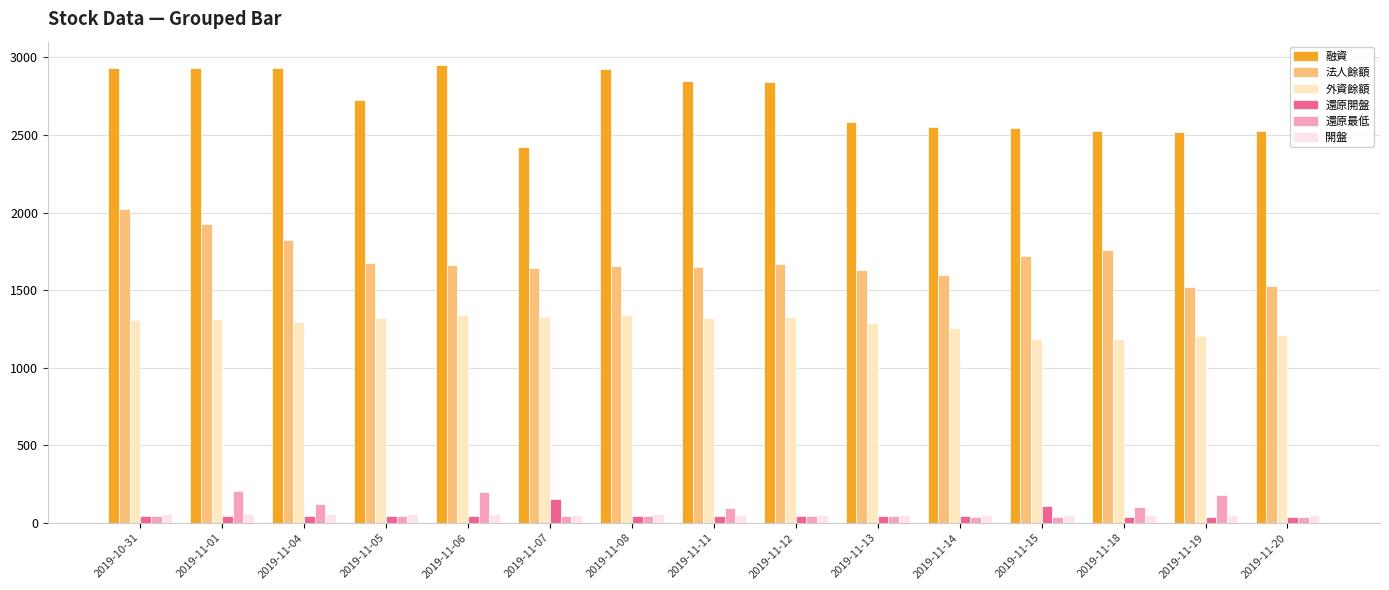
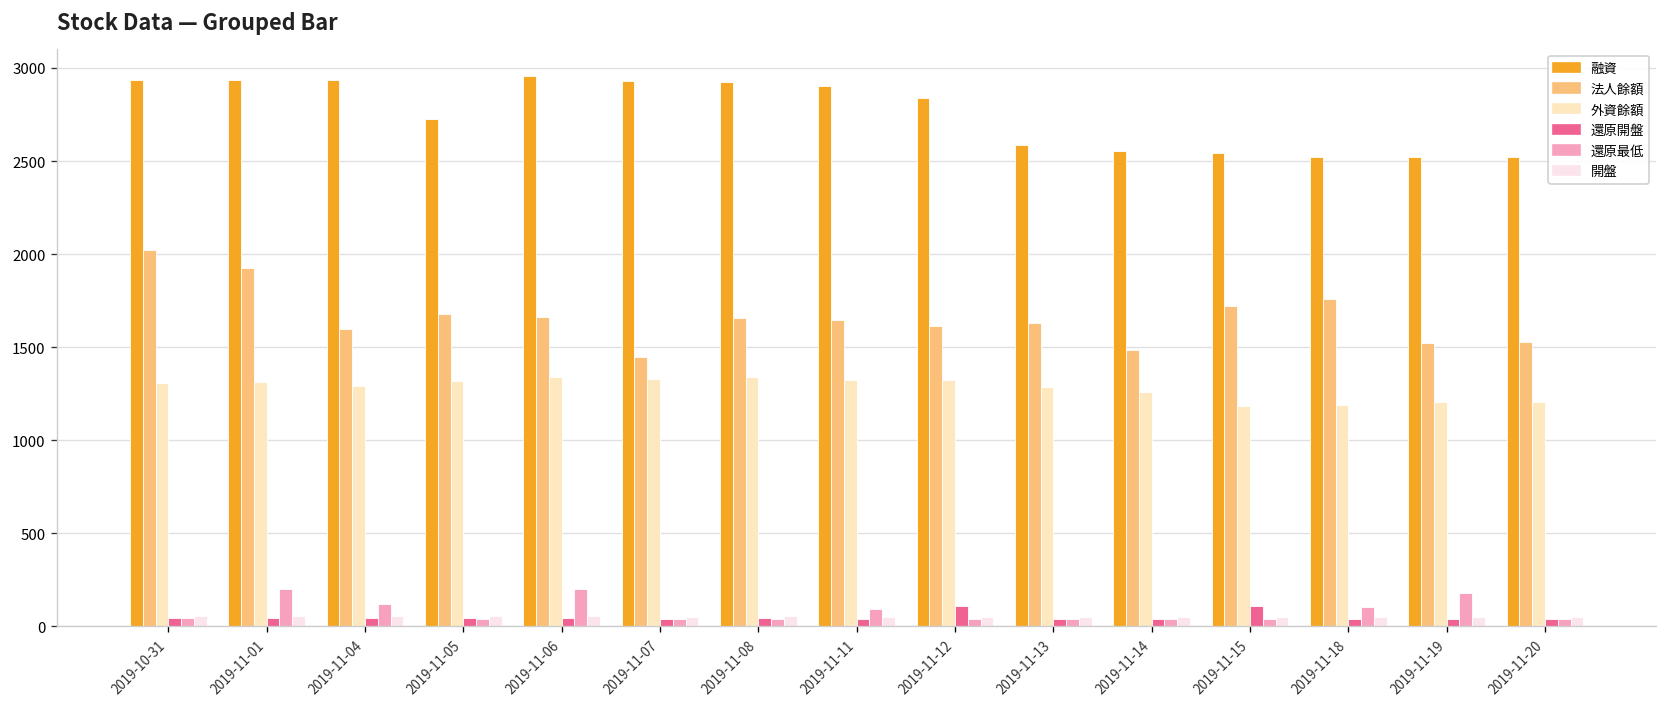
  {
    "融資": {
      "2019-10-31": 2930,
      "2019-11-01": 2930,
      "2019-11-04": 2940,
      "2019-11-05": 2720,
      "2019-11-06": 2950,
-     "2019-11-07": 2420,
+     "2019-11-07": 2930,
      "2019-11-08": 2920,
-     "2019-11-11": 2850,
+     "2019-11-11": 2910,
      "2019-11-12": 2840,
      "2019-11-13": 2580,
      "2019-11-14": 2550,
      "2019-11-15": 2550,
      "2019-11-18": 2520,
      "2019-11-19": 2520,
      "2019-11-20": 2520
    },
    "法人餘額": {
      "2019-10-31": 2020,
      "2019-11-01": 1930,
-     "2019-11-04": 1820,
+     "2019-11-04": 1600,
      "2019-11-05": 1680,
      "2019-11-06": 1660,
-     "2019-11-07": 1650,
+     "2019-11-07": 1450,
      "2019-11-08": 1660,
      "2019-11-11": 1650,
-     "2019-11-12": 1670,
+     "2019-11-12": 1610,
      "2019-11-13": 1630,
-     "2019-11-14": 1600,
+     "2019-11-14": 1480,
      "2019-11-15": 1720,
      "2019-11-18": 1760,
      "2019-11-19": 1520,
      "2019-11-20": 1530
    },
    "還原開盤": {
      "2019-10-31": 40,
      "2019-11-01": 40,
      "2019-11-04": 40,
      "2019-11-05": 40,
      "2019-11-06": 40,
-     "2019-11-07": 150,
+     "2019-11-07": 40,
      "2019-11-08": 40,
      "2019-11-11": 40,
-     "2019-11-12": 40,
+     "2019-11-12": 110,
      "2019-11-13": 40,
      "2019-11-14": 40,
      "2019-11-15": 110,
      "2019-11-18": 40,
      "2019-11-19": 40,
      "2019-11-20": 40
    },
    "還原最低": {
      "2019-10-31": 40,
      "2019-11-01": 200,
      "2019-11-04": 120,
      "2019-11-05": 40,
      "2019-11-06": 200,
      "2019-11-07": 40,
      "2019-11-08": 40,
      "2019-11-11": 90,
      "2019-11-12": 40,
      "2019-11-13": 40,
      "2019-11-14": 40,
      "2019-11-15": 40,
      "2019-11-18": 100,
      "2019-11-19": 180,
      "2019-11-20": 40
    }
  }
